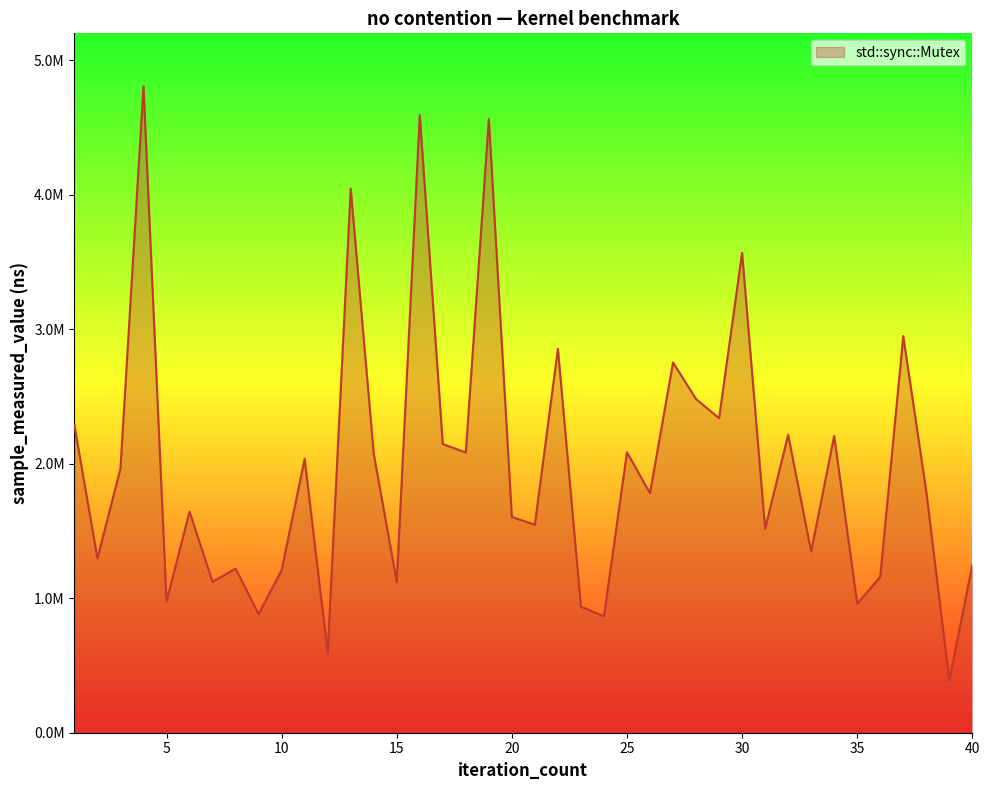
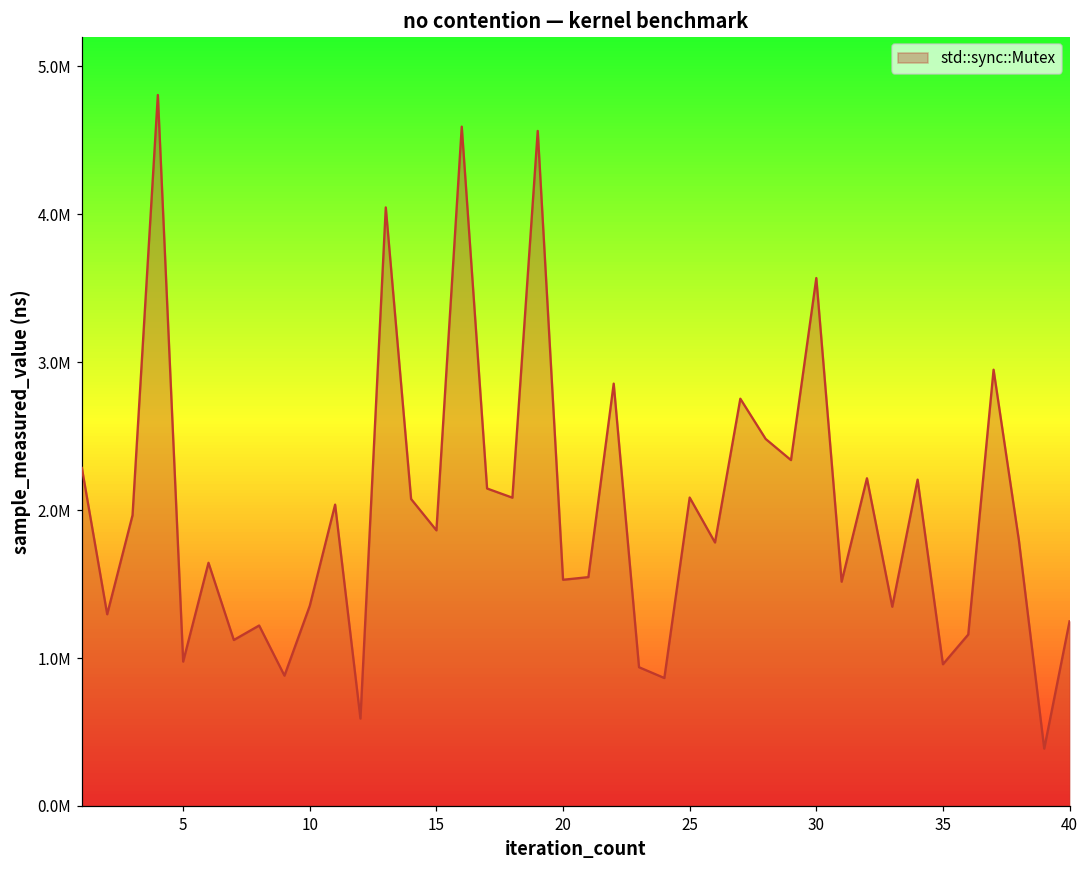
  {
    "5": 980000,
-   "10": 1210000,
-   "15": 1120000,
-   "20": 1600000,
+   "10": 1350000,
+   "15": 1860000,
+   "20": 1530000,
    "25": 2080000,
    "30": 3570000,
    "35": 960000,
    "40": 1250000
  }
